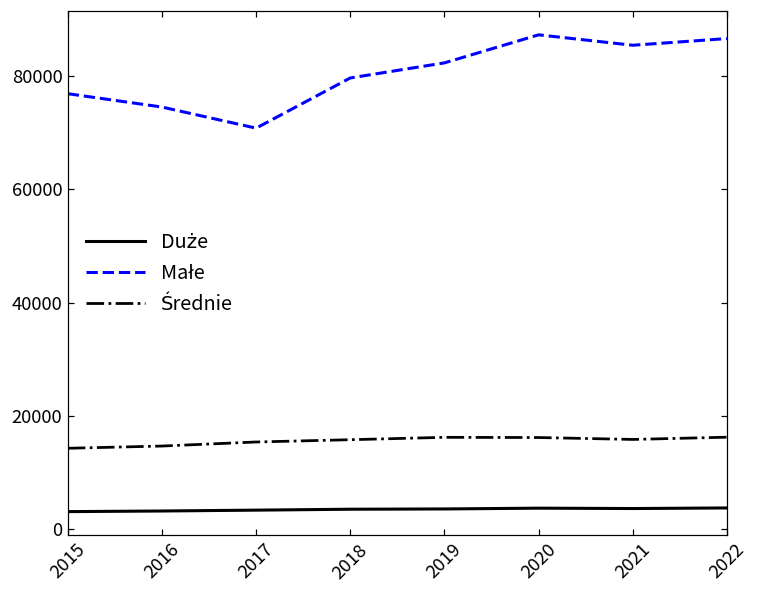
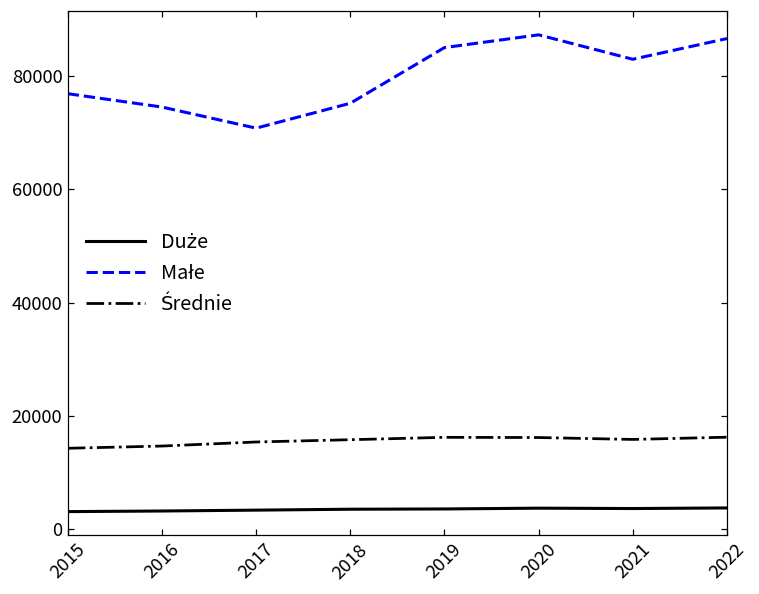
  {
    "Małe": {
      "2015": 77000,
      "2016": 75000,
      "2017": 71000,
-     "2018": 80000,
-     "2019": 82000,
+     "2018": 75000,
+     "2019": 85000,
      "2020": 87000,
-     "2021": 85000,
+     "2021": 83000,
      "2022": 87000
    }
  }
